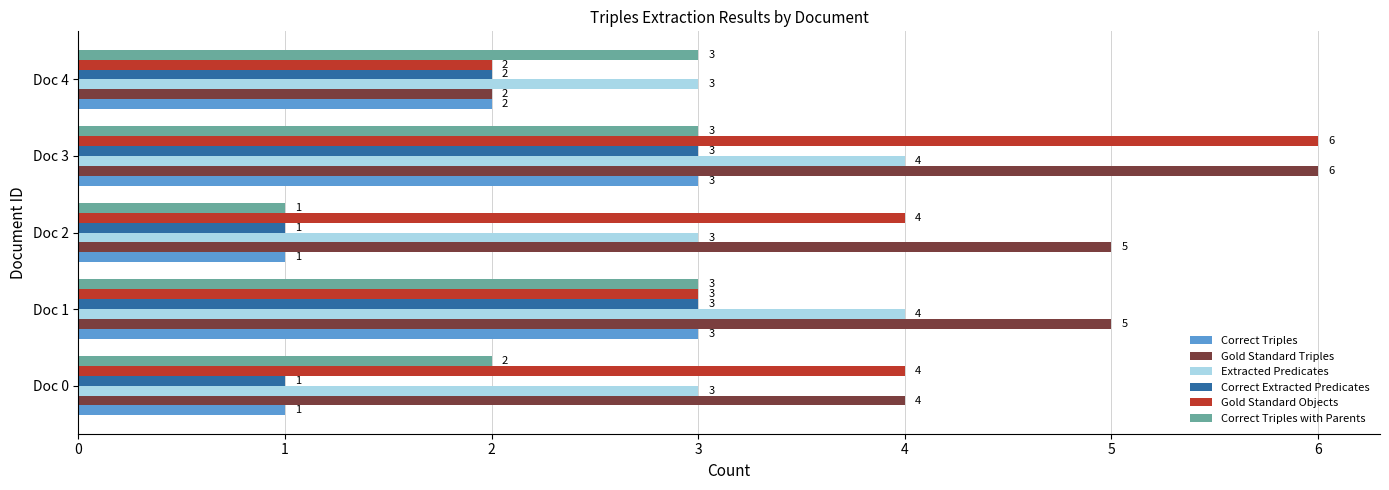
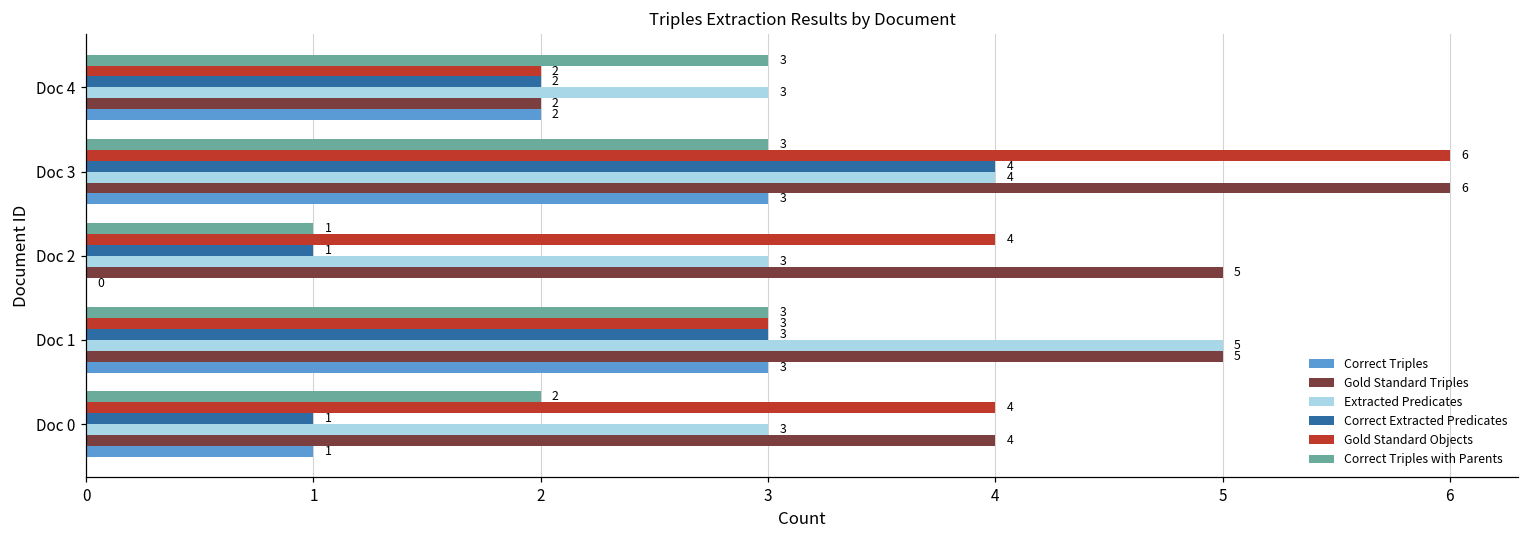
  {
    "Correct Triples": {
      "Doc 4": 2,
      "Doc 3": 3,
-     "Doc 2": 1,
+     "Doc 2": 0,
      "Doc 1": 3,
      "Doc 0": 1
    },
    "Gold Standard Triples": {
      "Doc 4": 2,
      "Doc 3": 6,
      "Doc 2": 5,
      "Doc 1": 5,
      "Doc 0": 4
    },
    "Extracted Predicates": {
      "Doc 4": 3,
      "Doc 3": 4,
      "Doc 2": 3,
-     "Doc 1": 4,
+     "Doc 1": 5,
      "Doc 0": 3
    },
    "Correct Extracted Predicates": {
      "Doc 4": 2,
-     "Doc 3": 3,
+     "Doc 3": 4,
      "Doc 2": 1,
      "Doc 1": 3,
      "Doc 0": 1
    },
    "Gold Standard Objects": {
      "Doc 4": 2,
      "Doc 3": 6,
      "Doc 2": 4,
      "Doc 1": 3,
      "Doc 0": 4
    },
    "Correct Triples with Parents": {
      "Doc 4": 3,
      "Doc 3": 3,
      "Doc 2": 1,
      "Doc 1": 3,
      "Doc 0": 2
    }
  }
